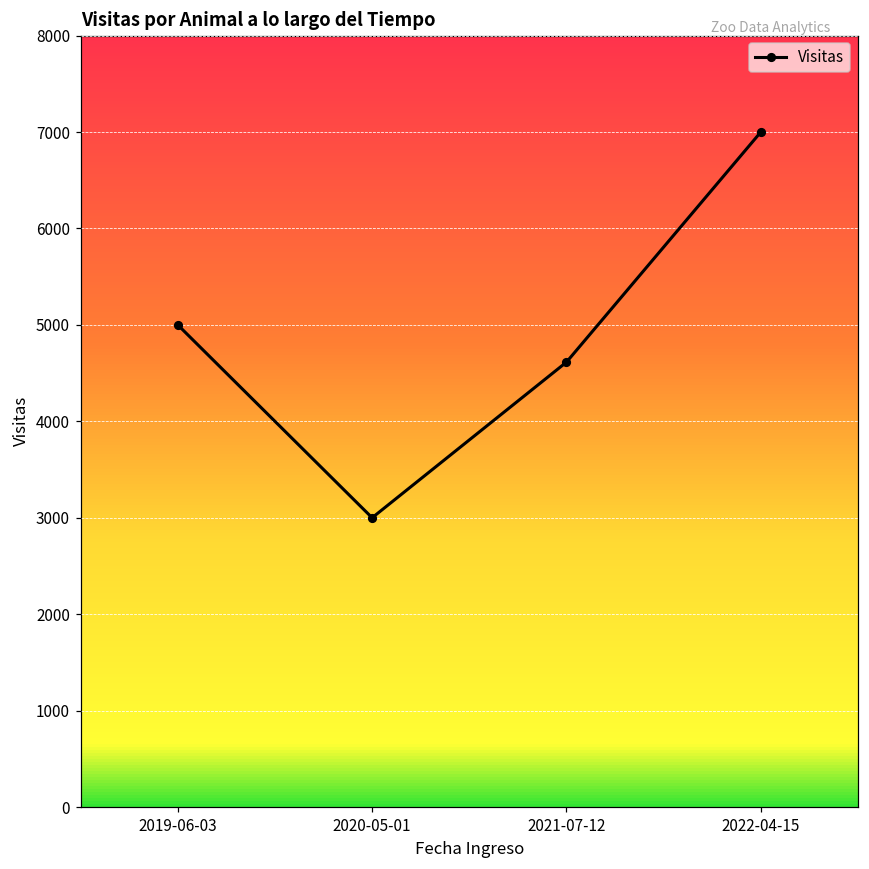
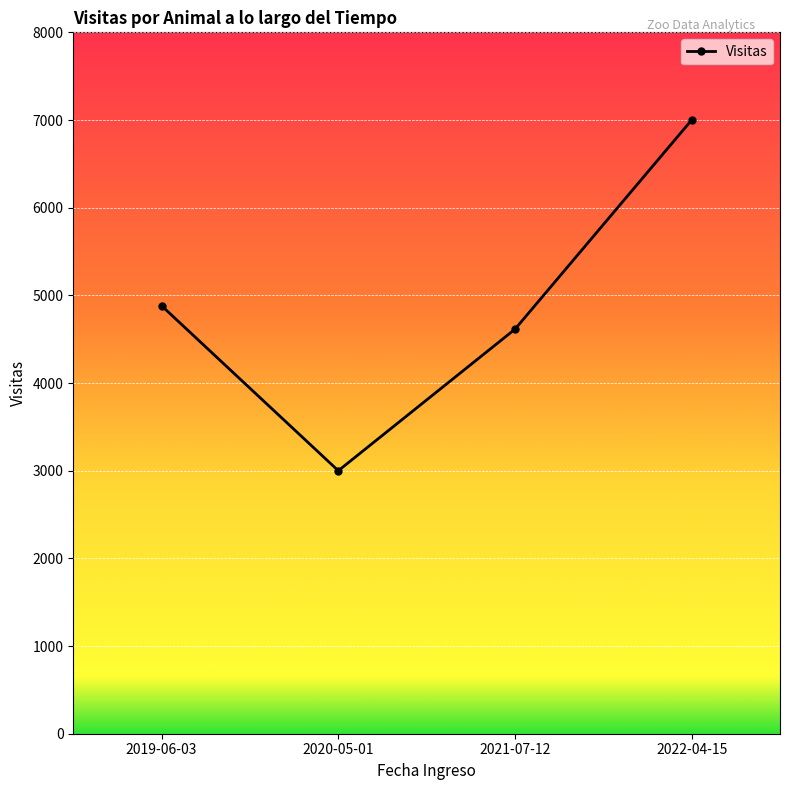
  {
-   "2019-06-03": 5000,
+   "2019-06-03": 4900,
    "2020-05-01": 3000,
    "2021-07-12": 4600,
    "2022-04-15": 7000
  }
